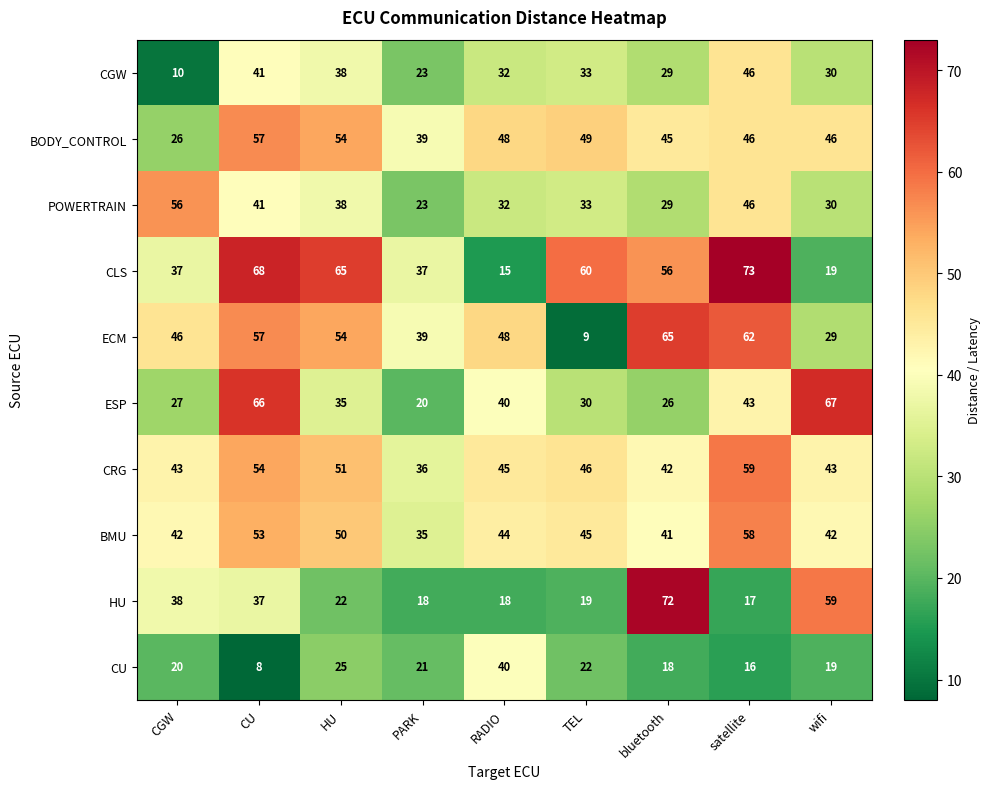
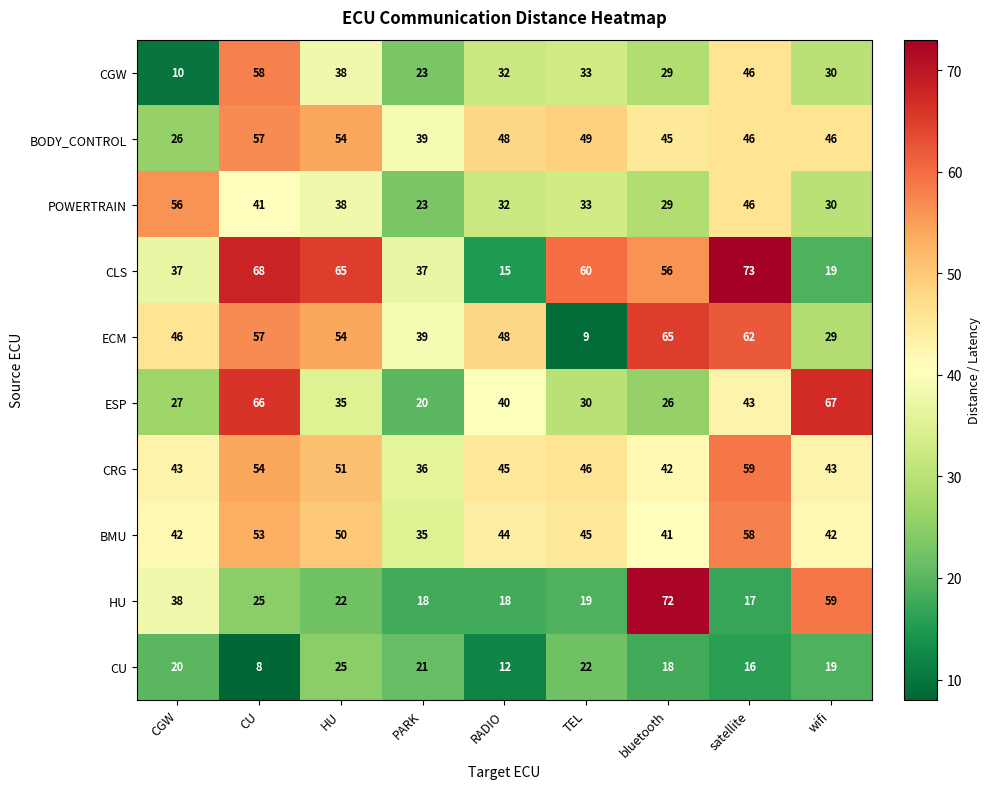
  {
    "CGW": {
      "CGW": 10,
-     "CU": 41,
+     "CU": 58,
      "HU": 38,
      "PARK": 23,
      "RADIO": 32,
      "TEL": 33,
      "bluetooth": 29,
      "satellite": 46,
      "wifi": 30
    },
    "BODY_CONTROL": {
      "CGW": 26,
      "CU": 57,
      "HU": 54,
      "PARK": 39,
      "RADIO": 48,
      "TEL": 49,
      "bluetooth": 45,
      "satellite": 46,
      "wifi": 46
    },
    "POWERTRAIN": {
      "CGW": 56,
      "CU": 41,
      "HU": 38,
      "PARK": 23,
      "RADIO": 32,
      "TEL": 33,
      "bluetooth": 29,
      "satellite": 46,
      "wifi": 30
    },
    "CLS": {
      "CGW": 37,
      "CU": 68,
      "HU": 65,
      "PARK": 37,
      "RADIO": 15,
      "TEL": 60,
      "bluetooth": 56,
      "satellite": 73,
      "wifi": 19
    },
    "ECM": {
      "CGW": 46,
      "CU": 57,
      "HU": 54,
      "PARK": 39,
      "RADIO": 48,
      "TEL": 9,
      "bluetooth": 65,
      "satellite": 62,
      "wifi": 29
    },
    "ESP": {
      "CGW": 27,
      "CU": 66,
      "HU": 35,
      "PARK": 20,
      "RADIO": 40,
      "TEL": 30,
      "bluetooth": 26,
      "satellite": 43,
      "wifi": 67
    },
    "CRG": {
      "CGW": 43,
      "CU": 54,
      "HU": 51,
      "PARK": 36,
      "RADIO": 45,
      "TEL": 46,
      "bluetooth": 42,
      "satellite": 59,
      "wifi": 43
    },
    "BMU": {
      "CGW": 42,
      "CU": 53,
      "HU": 50,
      "PARK": 35,
      "RADIO": 44,
      "TEL": 45,
      "bluetooth": 41,
      "satellite": 58,
      "wifi": 42
    },
    "HU": {
      "CGW": 38,
-     "CU": 37,
+     "CU": 25,
      "HU": 22,
      "PARK": 18,
      "RADIO": 18,
      "TEL": 19,
      "bluetooth": 72,
      "satellite": 17,
      "wifi": 59
    },
    "CU": {
      "CGW": 20,
      "CU": 8,
      "HU": 25,
      "PARK": 21,
-     "RADIO": 40,
+     "RADIO": 12,
      "TEL": 22,
      "bluetooth": 18,
      "satellite": 16,
      "wifi": 19
    }
  }
